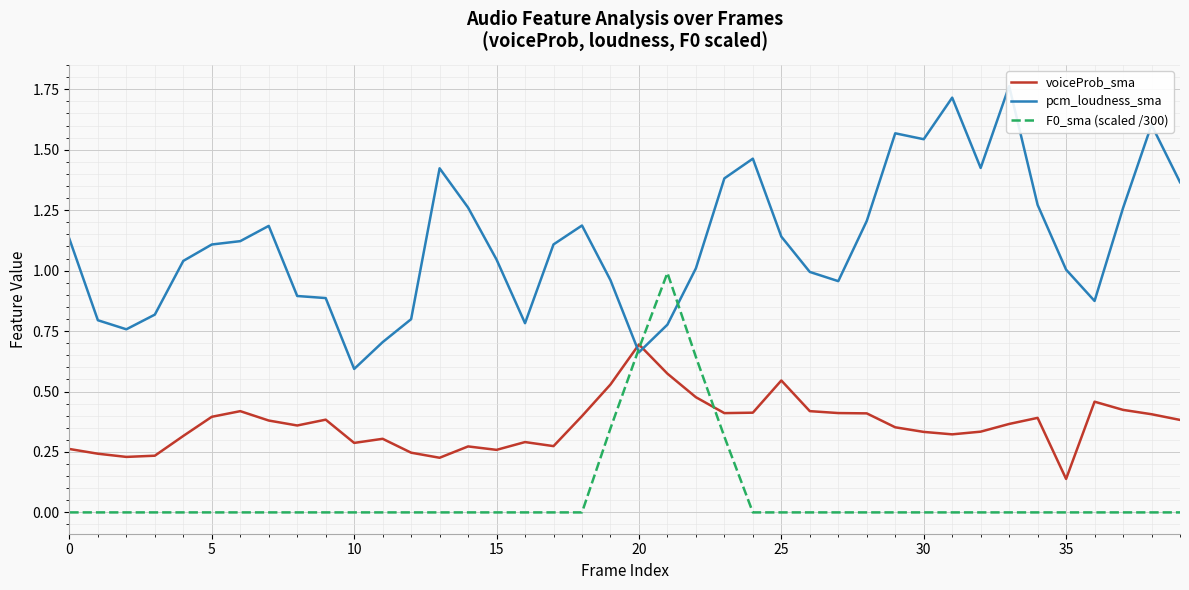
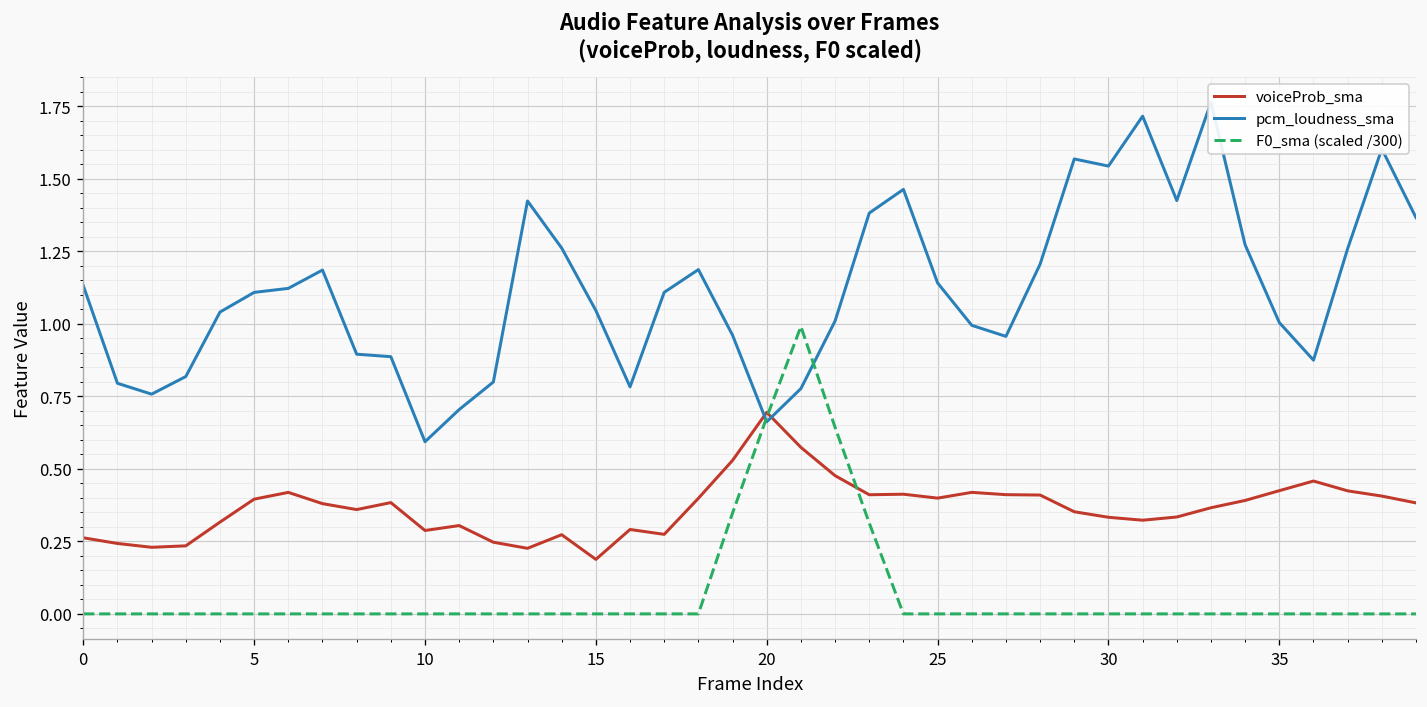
  {
    "voiceProb_sma": {
      "0": 0.26,
      "5": 0.40,
      "10": 0.29,
-     "15": 0.26,
+     "15": 0.19,
      "20": 0.69,
-     "25": 0.55,
+     "25": 0.40,
      "30": 0.33,
-     "35": 0.14
+     "35": 0.42
    },
    "pcm_loudness_sma": {
      "0": 1.13,
      "5": 1.11,
      "10": 0.59,
      "15": 1.05,
      "20": 0.66,
      "25": 1.14,
      "30": 1.54,
      "35": 1.00
    },
    "F0_sma (scaled /300)": {
      "0": 0.00,
      "5": 0.00,
      "10": 0.00,
      "15": 0.00,
      "20": 0.68,
      "25": 0.00,
      "30": 0.00,
      "35": 0.00
    }
  }
